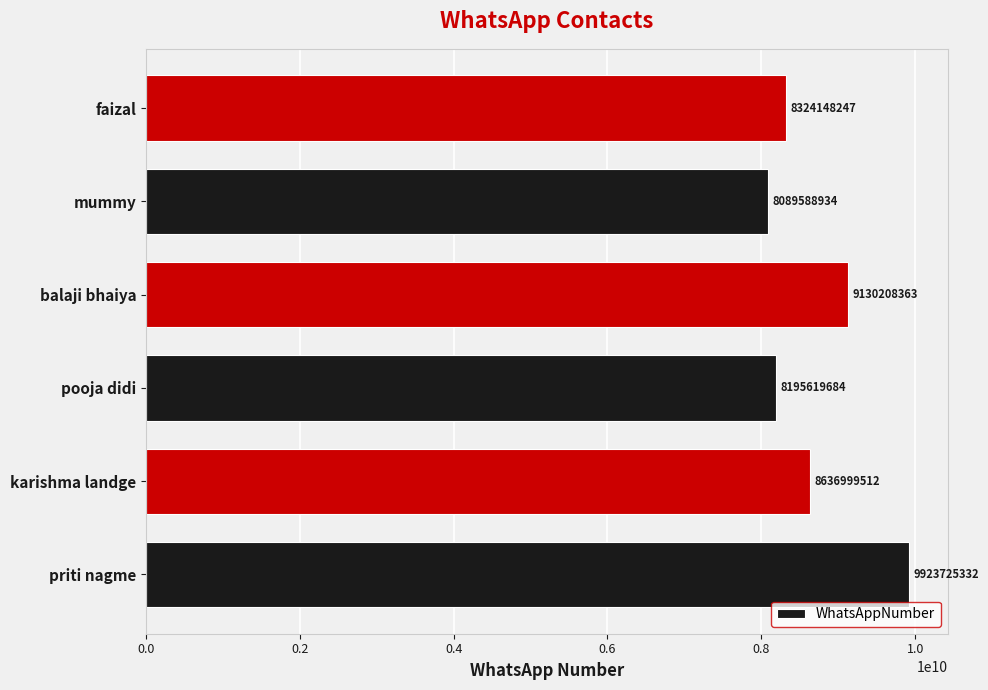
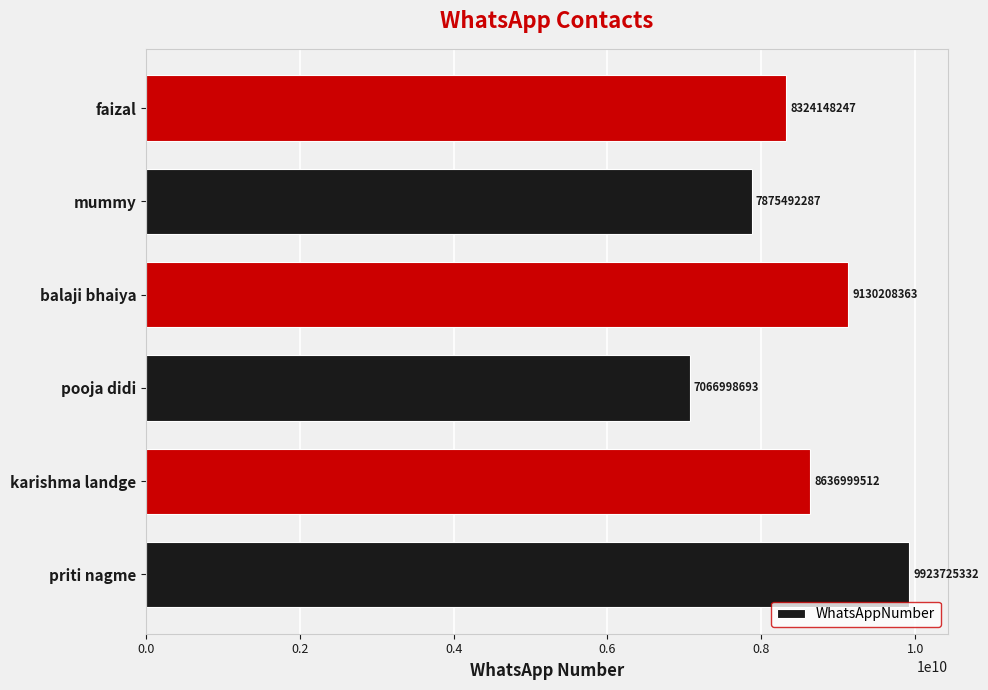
  {
    "faizal": 8324148247,
-   "mummy": 8089588934,
+   "mummy": 7875492287,
    "balaji bhaiya": 9130208363,
-   "pooja didi": 8195619684,
+   "pooja didi": 7066998693,
    "karishma landge": 8636999512,
    "priti nagme": 9923725332
  }
